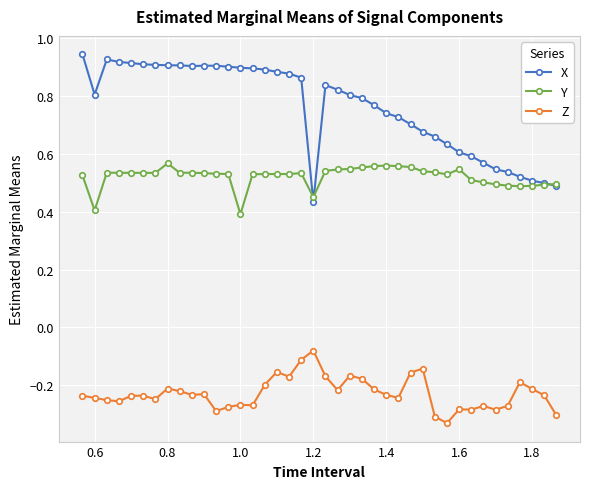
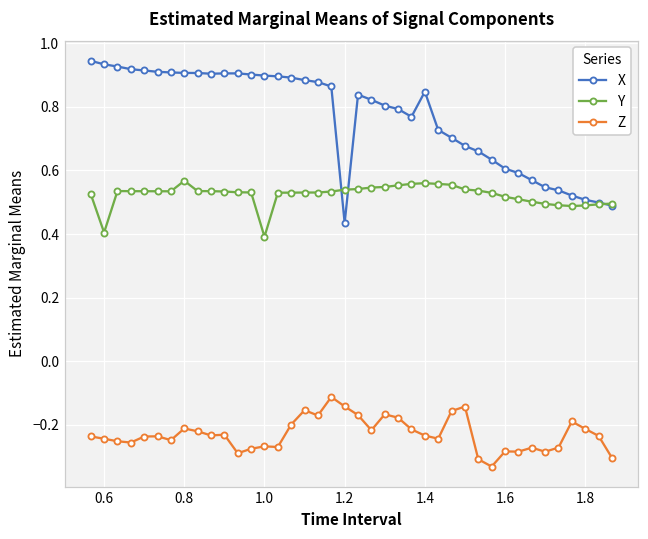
  {
    "X": {
-     "0.6": 0.81,
+     "0.6": 0.93,
      "0.8": 0.91,
      "1.0": 0.90,
      "1.2": 0.43,
-     "1.4": 0.74,
+     "1.4": 0.85,
      "1.6": 0.61,
      "1.8": 0.51
    },
    "Y": {
      "0.6": 0.40,
      "0.8": 0.57,
      "1.0": 0.39,
-     "1.2": 0.45,
+     "1.2": 0.54,
      "1.4": 0.56,
-     "1.6": 0.55,
+     "1.6": 0.52,
      "1.8": 0.49
    },
    "Z": {
      "0.6": -0.24,
      "0.8": -0.21,
      "1.0": -0.27,
-     "1.2": -0.08,
+     "1.2": -0.14,
      "1.4": -0.23,
      "1.6": -0.28,
      "1.8": -0.21
    }
  }
